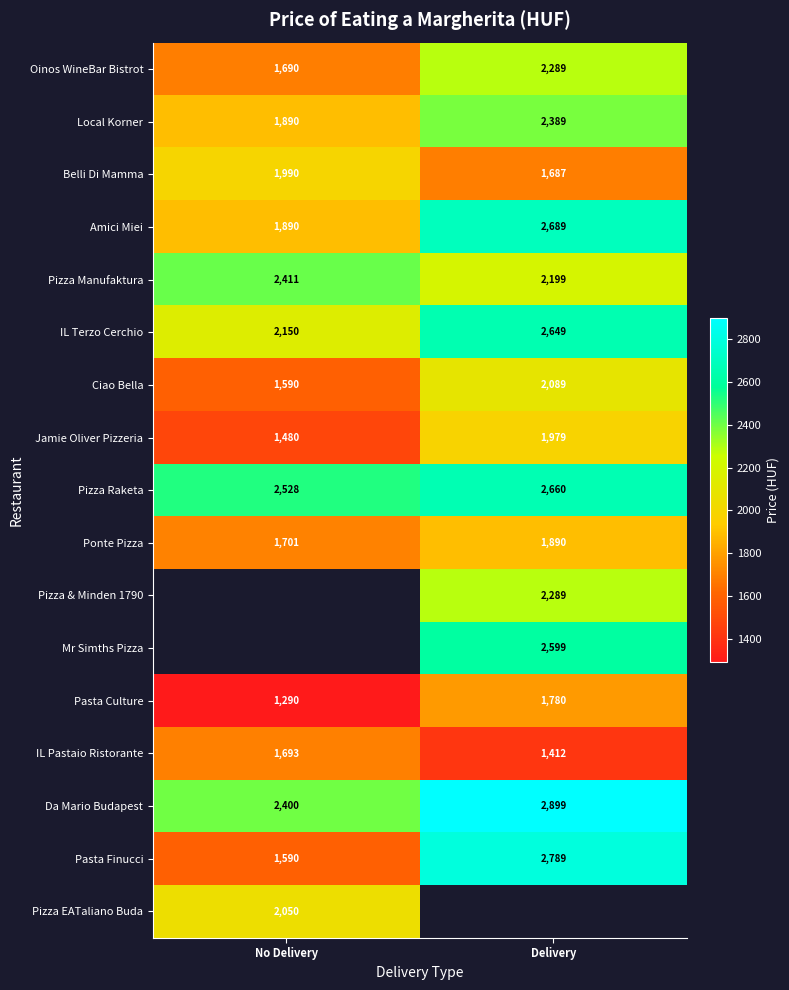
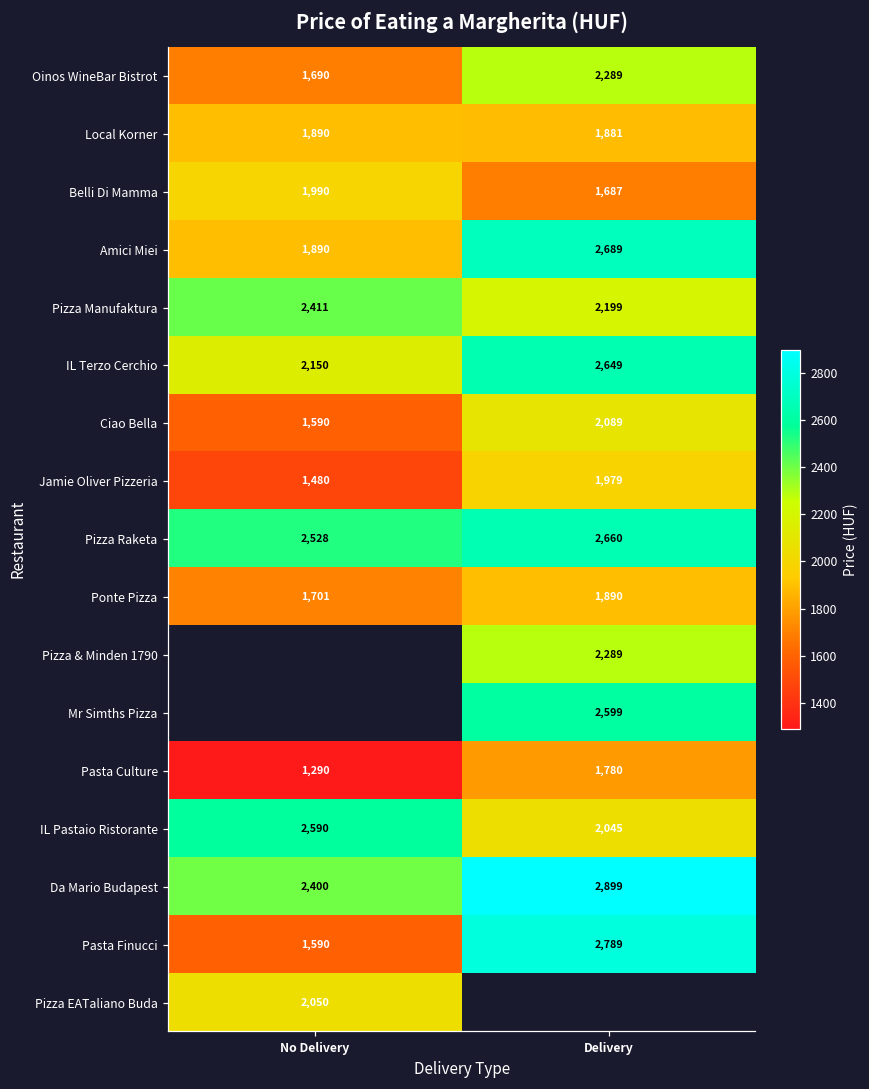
  {
    "Oinos WineBar Bistrot": {
      "No Delivery": "1,690",
      "Delivery": "2,289"
    },
    "Local Korner": {
      "No Delivery": "1,890",
-     "Delivery": "2,389"
+     "Delivery": "1,881"
    },
    "Belli Di Mamma": {
      "No Delivery": "1,990",
      "Delivery": "1,687"
    },
    "Amici Miei": {
      "No Delivery": "1,890",
      "Delivery": "2,689"
    },
    "Pizza Manufaktura": {
      "No Delivery": "2,411",
      "Delivery": "2,199"
    },
    "IL Terzo Cerchio": {
      "No Delivery": "2,150",
      "Delivery": "2,649"
    },
    "Ciao Bella": {
      "No Delivery": "1,590",
      "Delivery": "2,089"
    },
    "Jamie Oliver Pizzeria": {
      "No Delivery": "1,480",
      "Delivery": "1,979"
    },
    "Pizza Raketa": {
      "No Delivery": "2,528",
      "Delivery": "2,660"
    },
    "Ponte Pizza": {
      "No Delivery": "1,701",
      "Delivery": "1,890"
    },
    "Pizza & Minden 1790": {
      "Delivery": "2,289"
    },
    "Mr Simths Pizza": {
      "Delivery": "2,599"
    },
    "Pasta Culture": {
      "No Delivery": "1,290",
      "Delivery": "1,780"
    },
    "IL Pastaio Ristorante": {
-     "No Delivery": "1,693",
-     "Delivery": "1,412"
+     "No Delivery": "2,590",
+     "Delivery": "2,045"
    },
    "Da Mario Budapest": {
      "No Delivery": "2,400",
      "Delivery": "2,899"
    },
    "Pasta Finucci": {
      "No Delivery": "1,590",
      "Delivery": "2,789"
    },
    "Pizza EATaliano Buda": {
      "No Delivery": "2,050"
    }
  }
